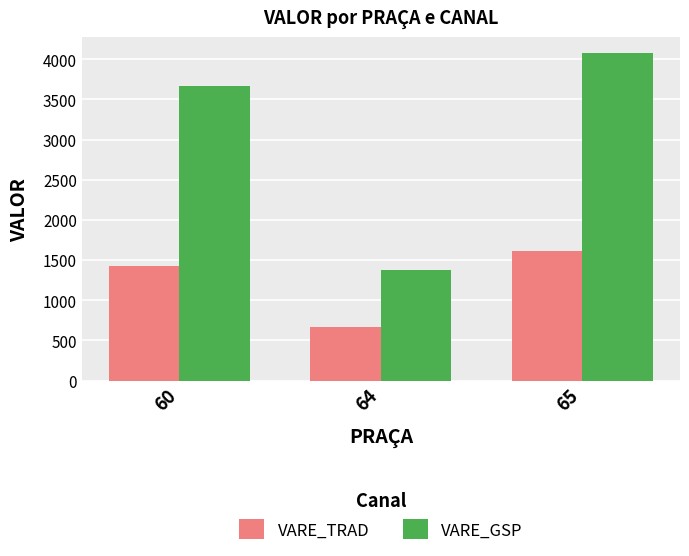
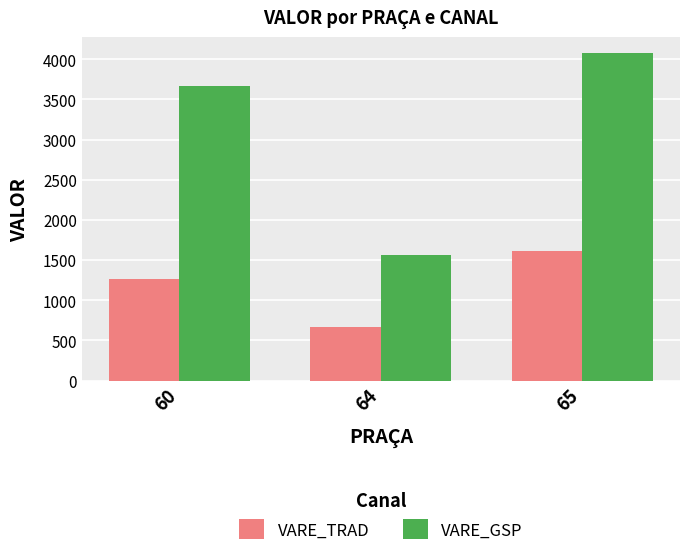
  {
    "VARE_TRAD": {
-     "60": 1400,
+     "60": 1300,
      "64": 700,
      "65": 1600
    },
    "VARE_GSP": {
      "60": 3700,
-     "64": 1400,
+     "64": 1600,
      "65": 4100
    }
  }
